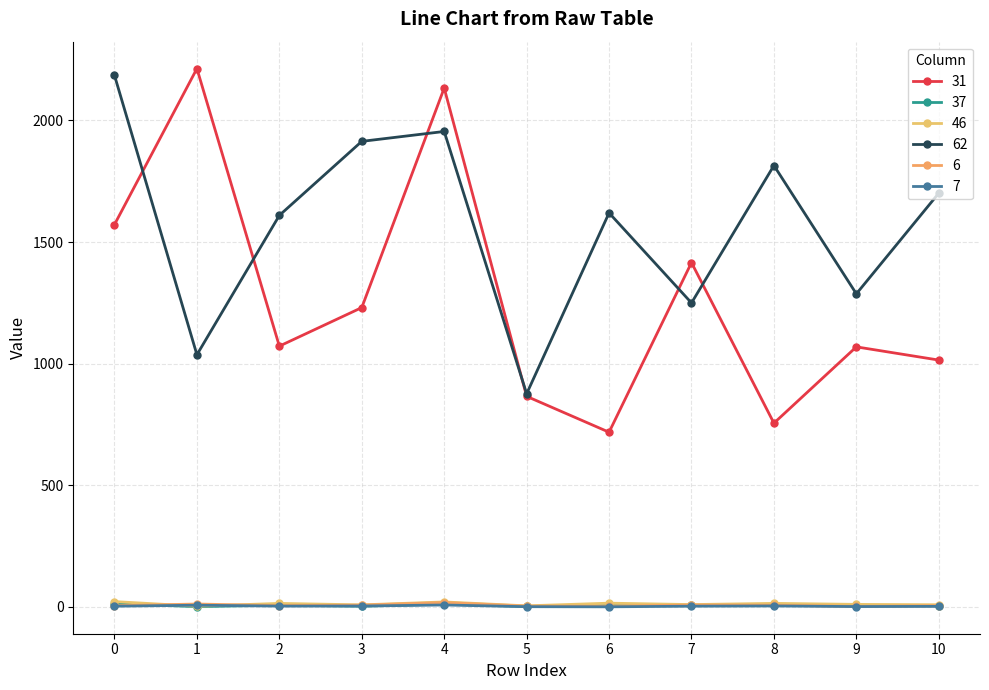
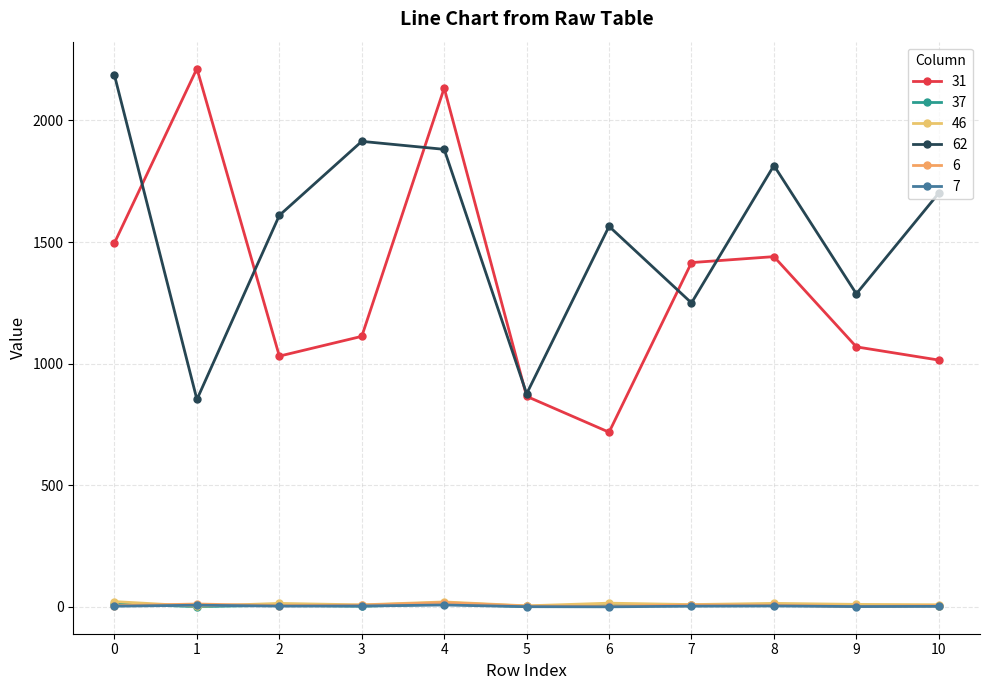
  {
    "31": {
-     "0": 1570,
+     "0": 1500,
      "1": 2210,
-     "2": 1070,
-     "3": 1230,
+     "2": 1030,
+     "3": 1110,
      "4": 2130,
      "5": 870,
      "6": 720,
      "7": 1420,
-     "8": 760,
+     "8": 1440,
      "9": 1070,
      "10": 1010
    },
    "62": {
      "0": 2190,
-     "1": 1040,
+     "1": 850,
      "2": 1610,
      "3": 1910,
-     "4": 1950,
+     "4": 1880,
      "5": 880,
-     "6": 1620,
+     "6": 1560,
      "7": 1250,
      "8": 1810,
      "9": 1290
    }
  }
